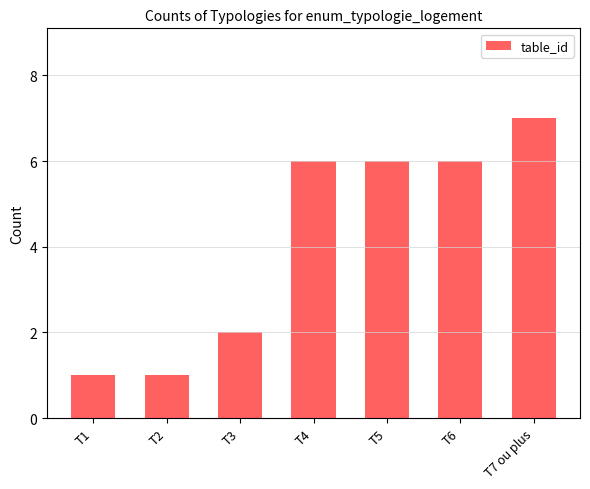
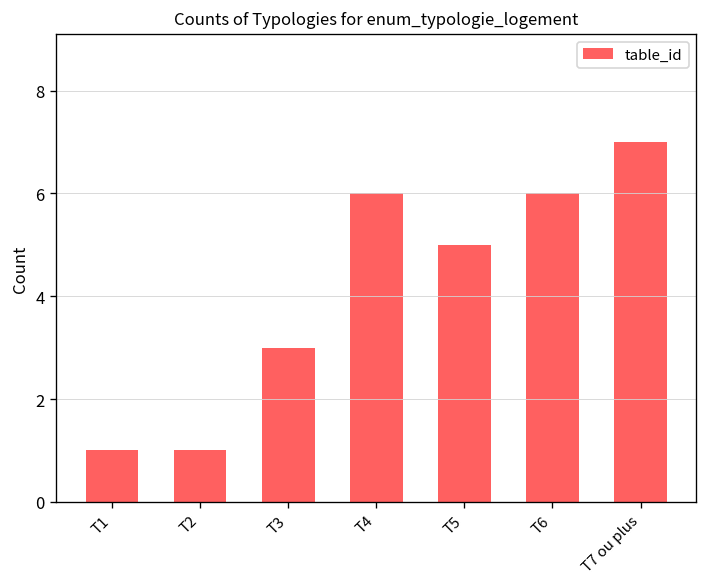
  {
    "T1": 1,
    "T2": 1,
-   "T3": 2,
+   "T3": 3,
    "T4": 6,
-   "T5": 6,
+   "T5": 5,
    "T6": 6,
    "T7 ou plus": 7
  }
